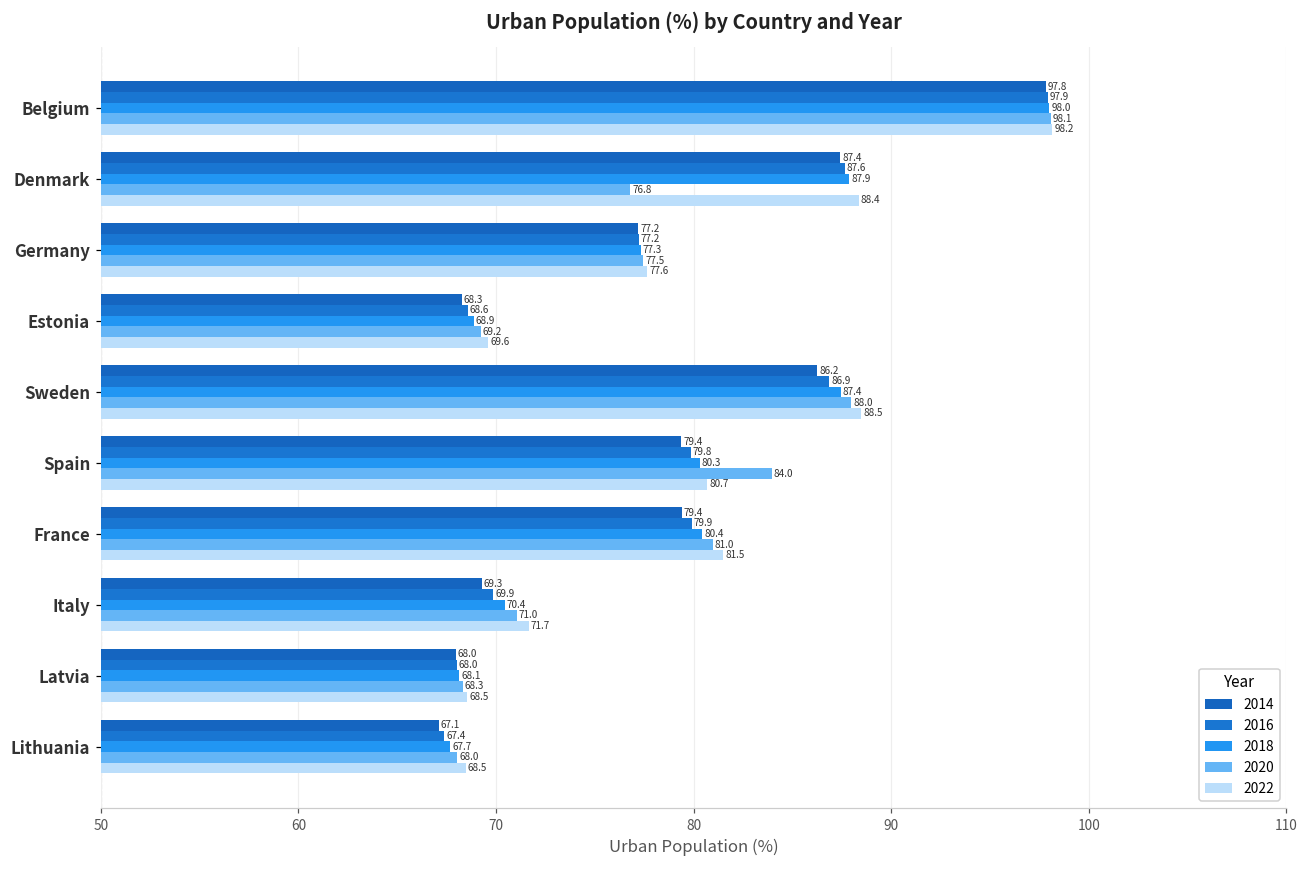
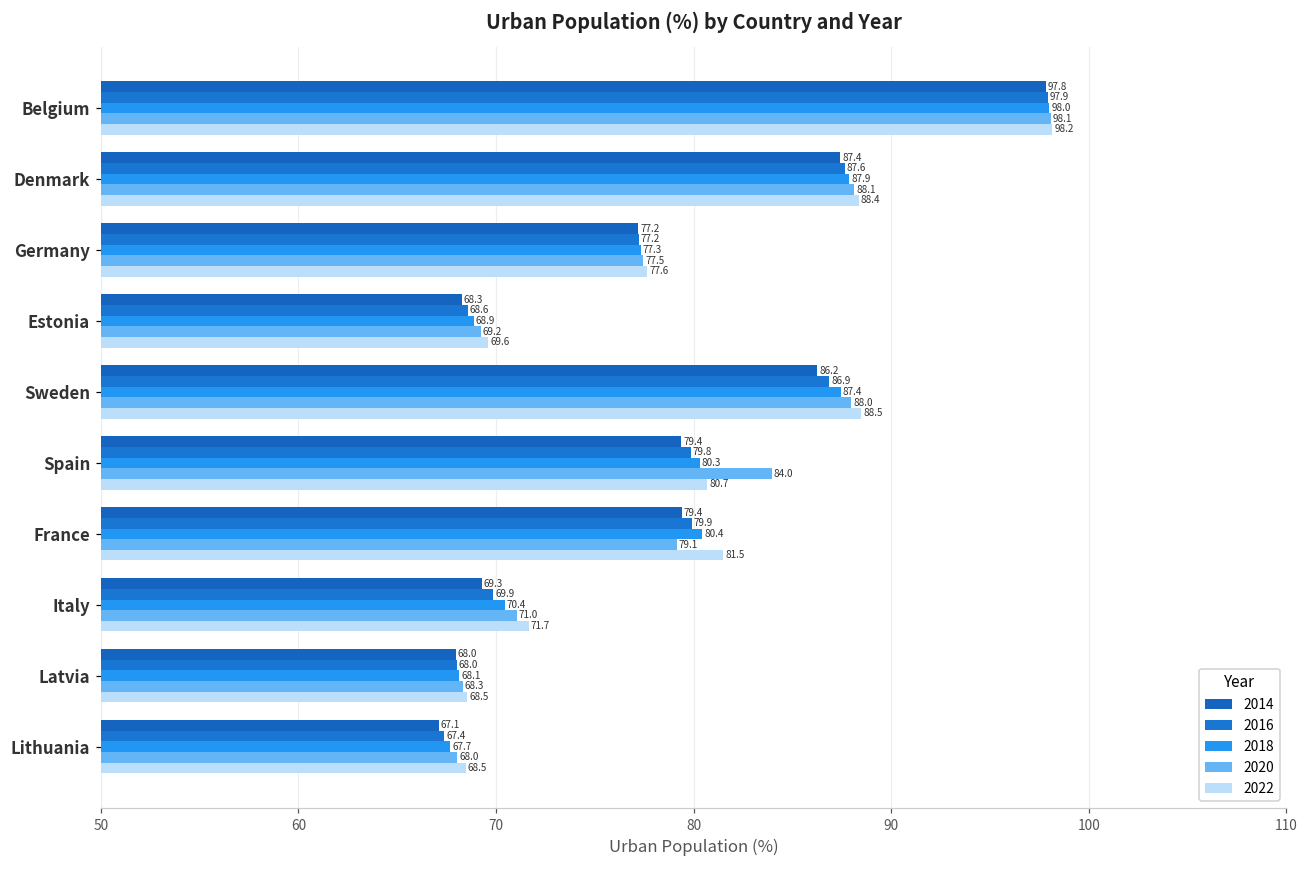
  {
    "2020": {
      "Belgium": 98.1,
-     "Denmark": 76.8,
+     "Denmark": 88.1,
      "Germany": 77.5,
      "Estonia": 69.2,
      "Sweden": 88.0,
      "Spain": 84.0,
-     "France": 81.0,
+     "France": 79.1,
      "Italy": 71.0,
      "Latvia": 68.3,
      "Lithuania": 68.0
    },
    "2022": {
      "Belgium": 98.2,
      "Denmark": 88.4,
      "Germany": 77.6,
      "Estonia": 69.6,
      "Sweden": 88.5,
      "Spain": 80.7,
      "France": 81.5,
      "Italy": 71.7,
      "Latvia": 68.5,
      "Lithuania": 68.5
    }
  }
